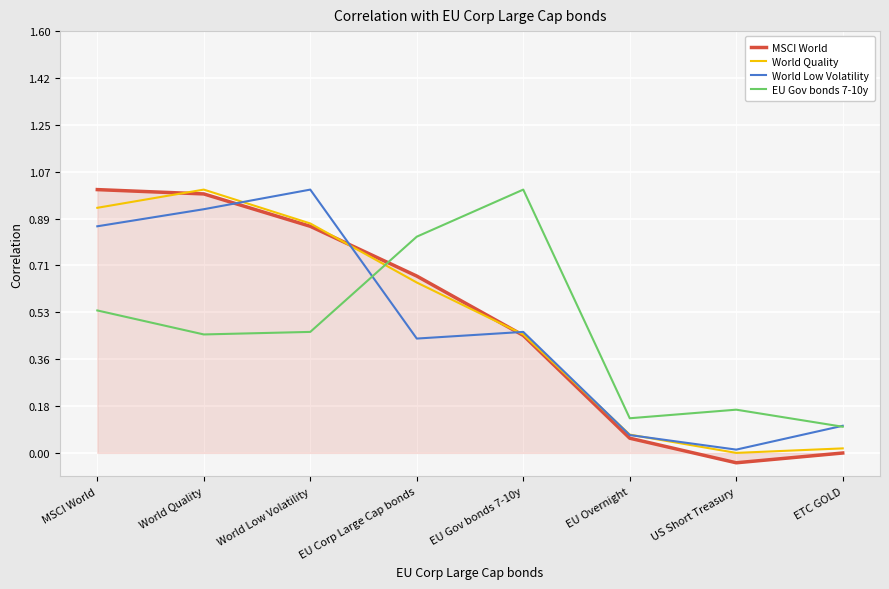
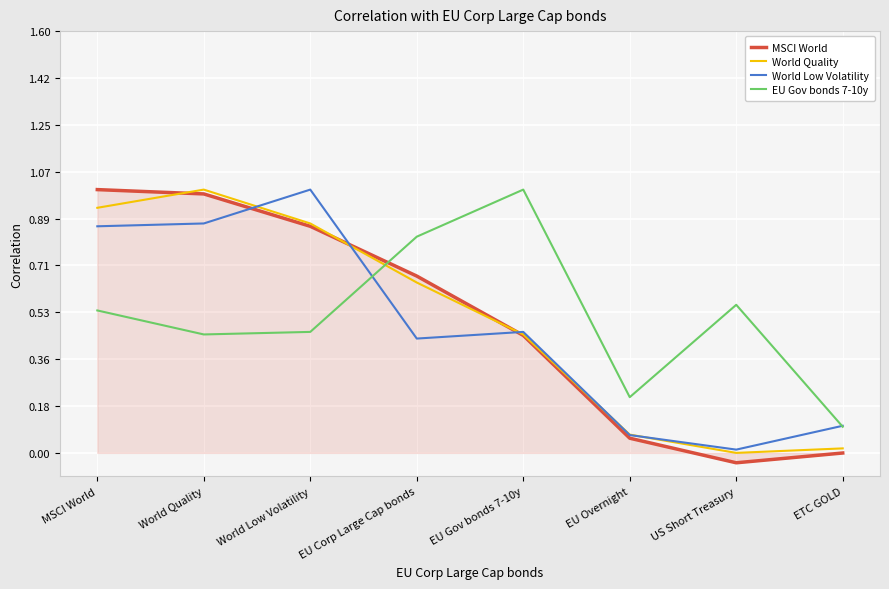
  {
    "World Quality": {
      "MSCI World": 0.93,
      "World Quality": 1.00,
      "World Low Volatility": 0.87,
      "EU Corp Large Cap bonds": 0.65,
      "ETC GOLD": 0.02
    },
    "World Low Volatility": {
      "MSCI World": 0.86,
-     "World Quality": 0.93,
+     "World Quality": 0.87,
      "World Low Volatility": 1.00,
      "EU Corp Large Cap bonds": 0.43,
      "US Short Treasury": 0.01
    },
    "EU Gov bonds 7-10y": {
      "MSCI World": 0.54,
      "World Quality": 0.45,
      "World Low Volatility": 0.46,
      "EU Corp Large Cap bonds": 0.82,
      "EU Gov bonds 7-10y": 1.00,
-     "EU Overnight": 0.13,
-     "US Short Treasury": 0.16
+     "EU Overnight": 0.21,
+     "US Short Treasury": 0.56
    }
  }
